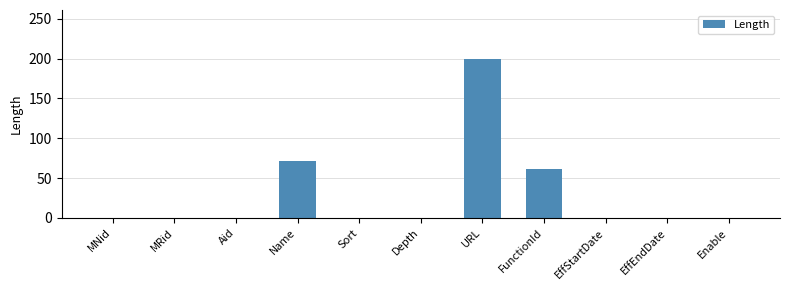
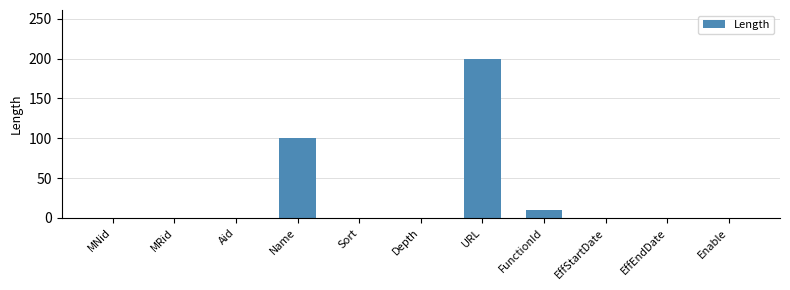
  {
    "MNid": 0,
    "MRid": 0,
    "Aid": 0,
-   "Name": 70,
+   "Name": 100,
    "Sort": 0,
    "Depth": 0,
    "URL": 200,
-   "FunctionId": 60,
+   "FunctionId": 10,
    "EffStartDate": 0,
    "EffEndDate": 0,
    "Enable": 0
  }
